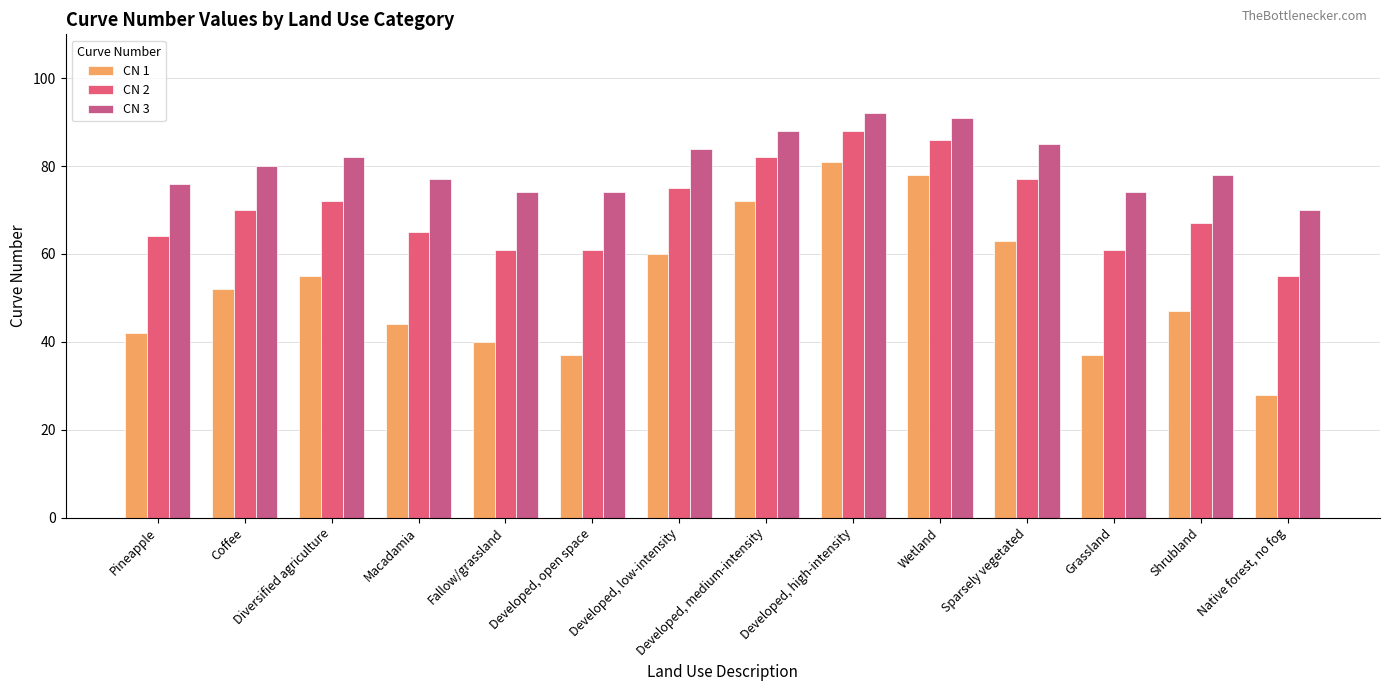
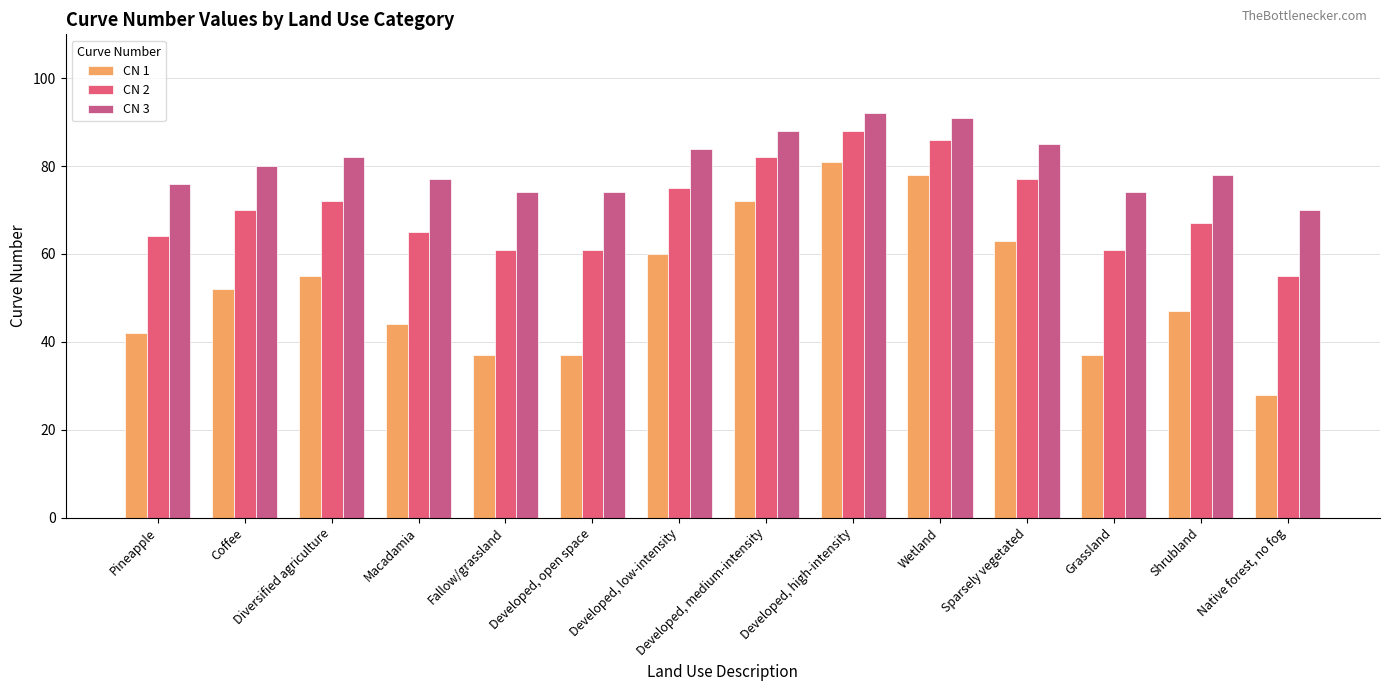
  {
    "CN 1": {
      "Pineapple": 42,
      "Coffee": 52,
      "Diversified agriculture": 55,
      "Macadamia": 44,
-     "Fallow/grassland": 40,
+     "Fallow/grassland": 37,
      "Developed, open space": 37,
      "Developed, low-intensity": 60,
      "Developed, medium-intensity": 72,
      "Developed, high-intensity": 81,
      "Wetland": 78,
      "Sparsely vegetated": 63,
      "Grassland": 37,
      "Shrubland": 47,
      "Native forest, no fog": 28
    }
  }
